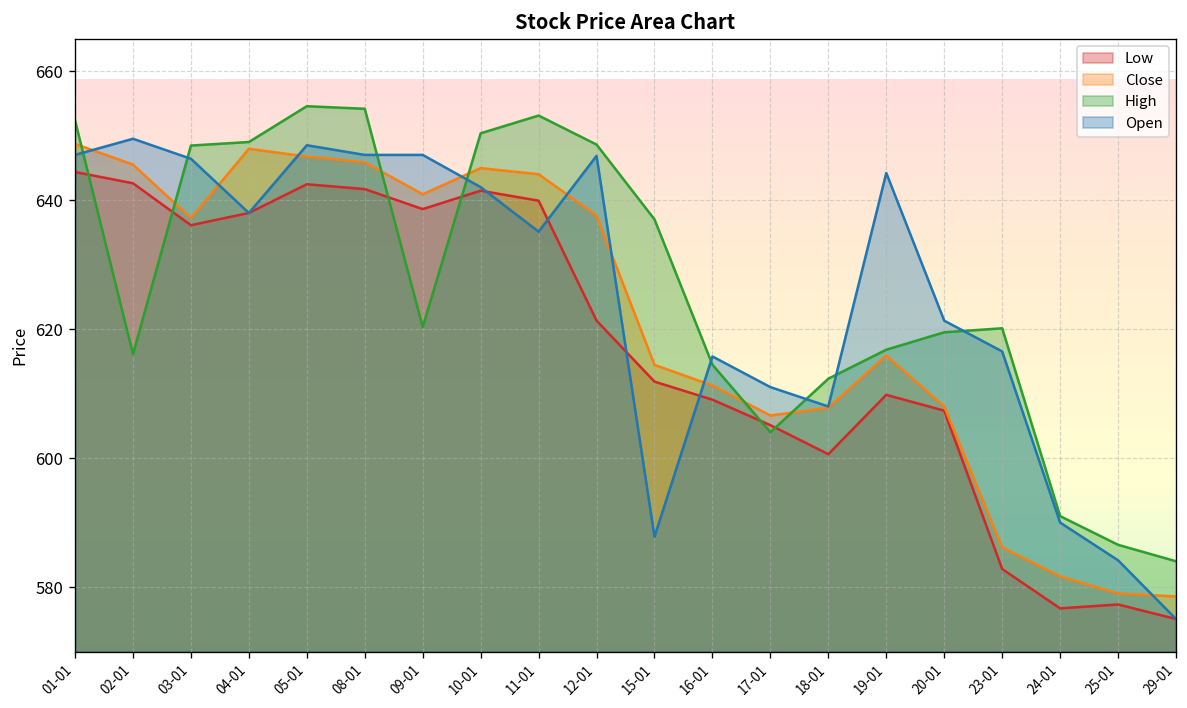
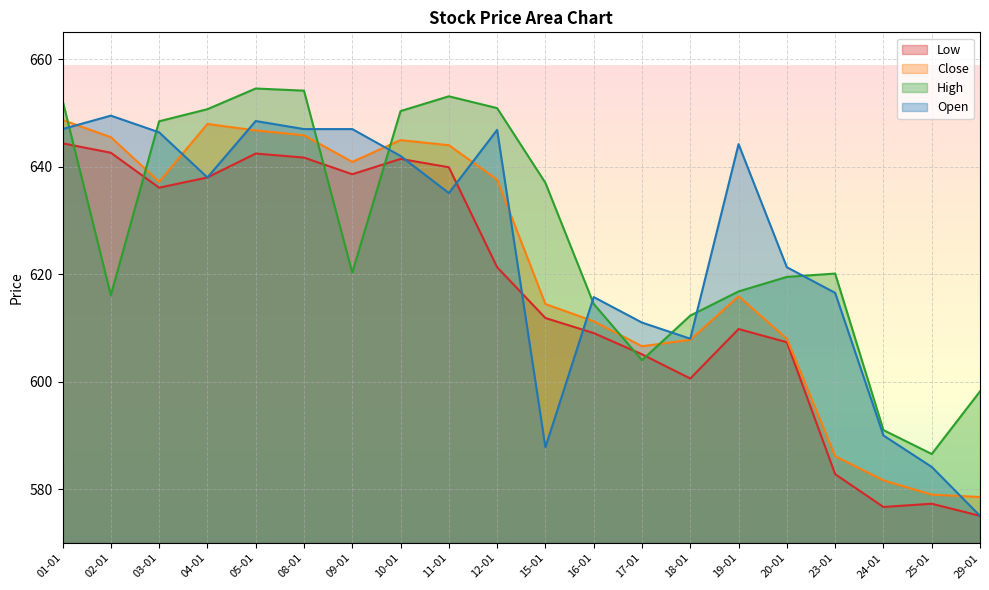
  {
    "High": {
      "01-01": 652,
      "02-01": 616,
      "03-01": 648,
-     "04-01": 649,
+     "04-01": 651,
      "05-01": 655,
      "08-01": 654,
      "09-01": 620,
      "10-01": 650,
      "11-01": 653,
-     "12-01": 649,
+     "12-01": 651,
      "15-01": 637,
      "16-01": 614,
      "17-01": 604,
      "18-01": 612,
      "19-01": 617,
      "20-01": 620,
      "23-01": 620,
      "24-01": 591,
      "25-01": 587,
-     "29-01": 584
+     "29-01": 598
    },
    "Open": {
      "01-01": 647,
      "02-01": 650,
      "03-01": 646,
      "05-01": 649,
      "08-01": 647,
      "09-01": 647,
      "10-01": 642,
      "11-01": 635,
      "12-01": 647,
      "15-01": 588,
      "16-01": 616,
      "17-01": 611,
      "19-01": 644,
      "20-01": 621,
      "23-01": 617,
      "24-01": 590,
      "25-01": 584
    }
  }
